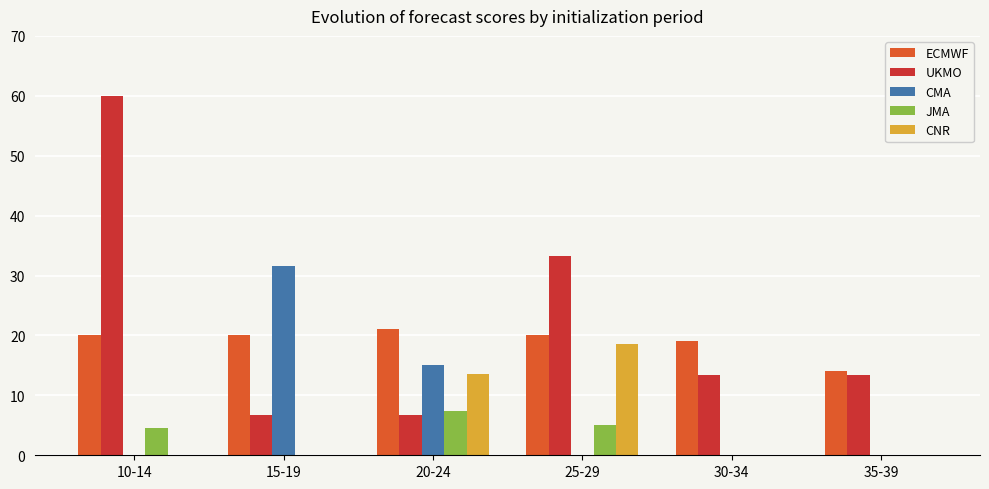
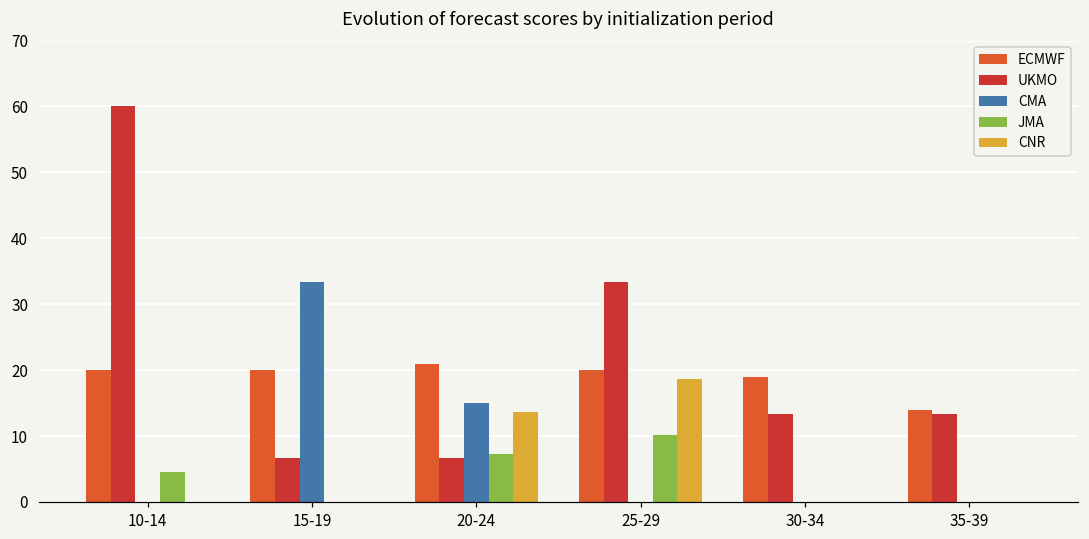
  {
    "CMA": {
      "10-14": 0,
-     "15-19": 32,
+     "15-19": 33,
      "20-24": 15,
      "25-29": 0,
      "30-34": 0,
      "35-39": 0
    },
    "JMA": {
      "10-14": 4,
      "15-19": 0,
      "20-24": 7,
-     "25-29": 5,
+     "25-29": 10,
      "30-34": 0,
      "35-39": 0
    },
    "CNR": {
      "10-14": 0,
      "15-19": 0,
      "20-24": 14,
      "25-29": 19,
      "30-34": 0,
      "35-39": 0
    }
  }
